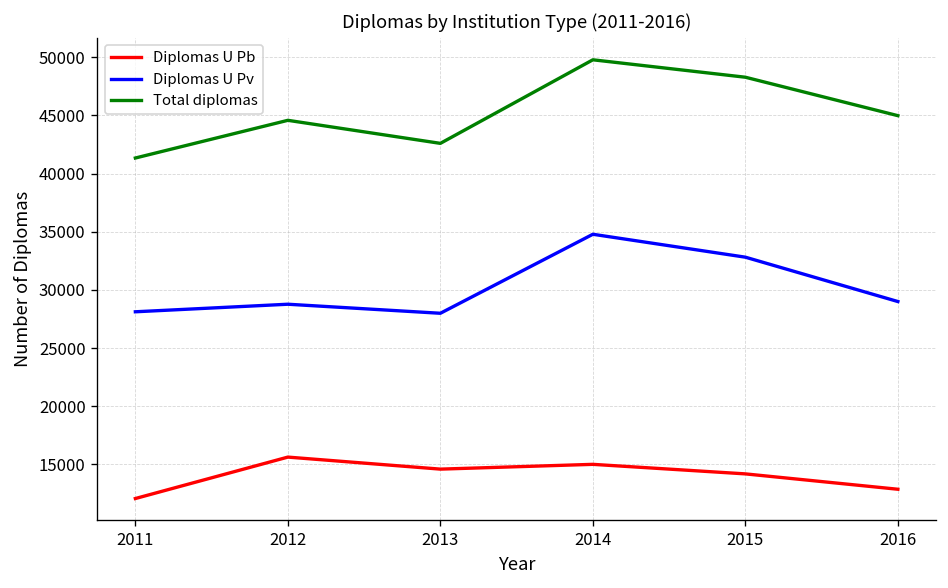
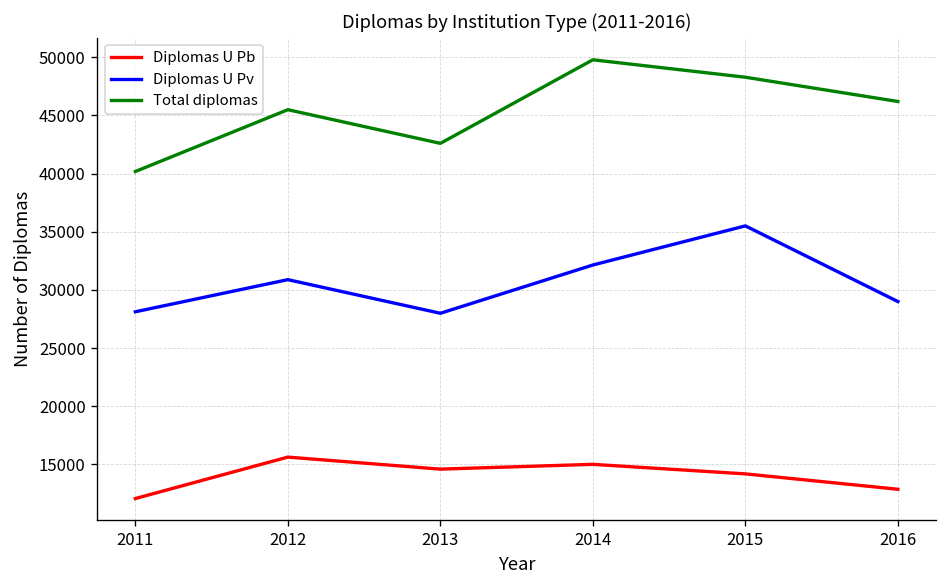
  {
    "Diplomas U Pb": {
      "2011": 12000,
      "2012": 16000,
      "2013": 15000,
      "2014": 15000,
      "2015": 14000,
      "2016": 13000
    },
    "Diplomas U Pv": {
      "2011": 28000,
-     "2012": 29000,
+     "2012": 31000,
      "2013": 28000,
-     "2014": 35000,
-     "2015": 33000,
+     "2014": 32000,
+     "2015": 36000,
      "2016": 29000
    },
    "Total diplomas": {
-     "2011": 41000,
-     "2012": 44600,
+     "2011": 40000,
+     "2012": 45500,
      "2013": 43000,
      "2014": 50000,
      "2015": 48000,
-     "2016": 45000
+     "2016": 46000
    }
  }
